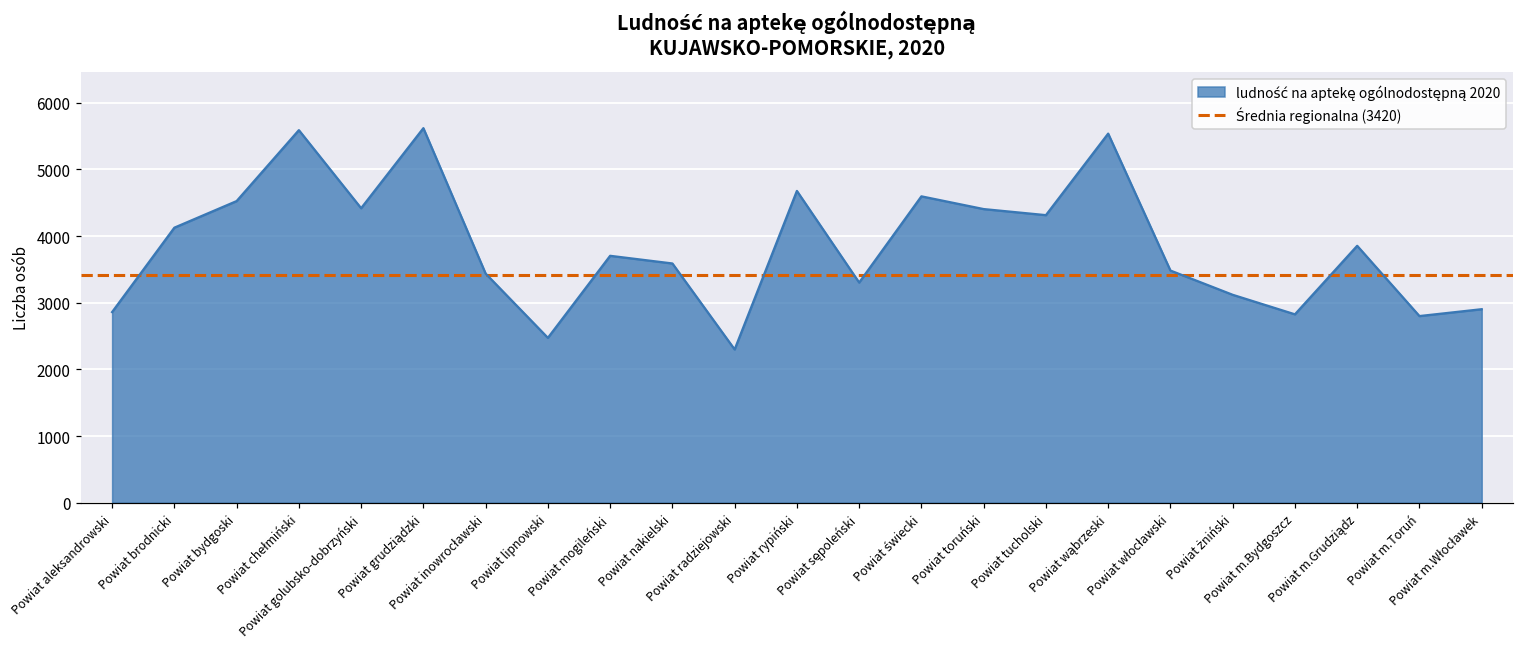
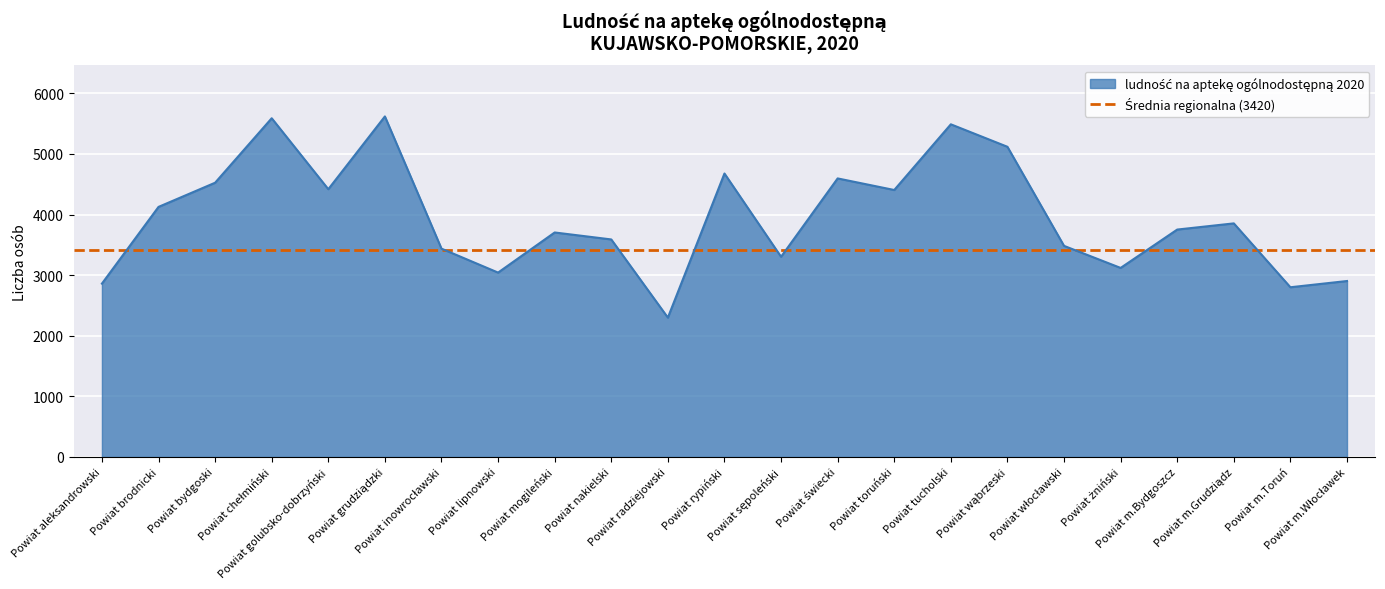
  {
    "Powiat aleksandrowski": 2900,
    "Powiat brodnicki": 4100,
    "Powiat bydgoski": 4500,
    "Powiat chełmiński": 5600,
    "Powiat golubsko-dobrzyński": 4400,
    "Powiat grudziądzki": 5600,
    "Powiat inowrocławski": 3400,
-   "Powiat lipnowski": 2500,
+   "Powiat lipnowski": 3000,
    "Powiat mogileński": 3700,
    "Powiat nakielski": 3600,
    "Powiat radziejowski": 2300,
    "Powiat rypiński": 4700,
    "Powiat sępoleński": 3300,
    "Powiat świecki": 4600,
    "Powiat toruński": 4400,
-   "Powiat tucholski": 4300,
-   "Powiat wąbrzeski": 5500,
+   "Powiat tucholski": 5500,
+   "Powiat wąbrzeski": 5100,
    "Powiat włocławski": 3500,
    "Powiat żniński": 3100,
-   "Powiat m.Bydgoszcz": 2800,
+   "Powiat m.Bydgoszcz": 3800,
    "Powiat m.Grudziądz": 3900,
    "Powiat m.Toruń": 2800,
    "Powiat m.Włocławek": 2900
  }
